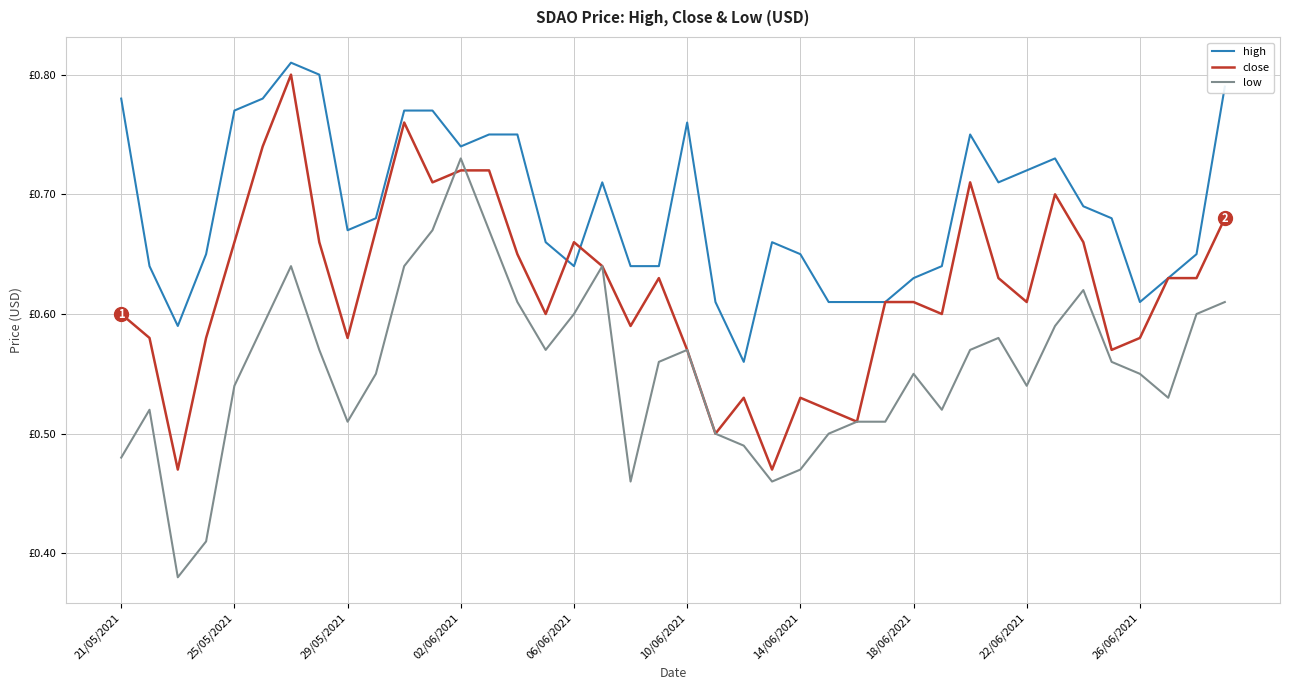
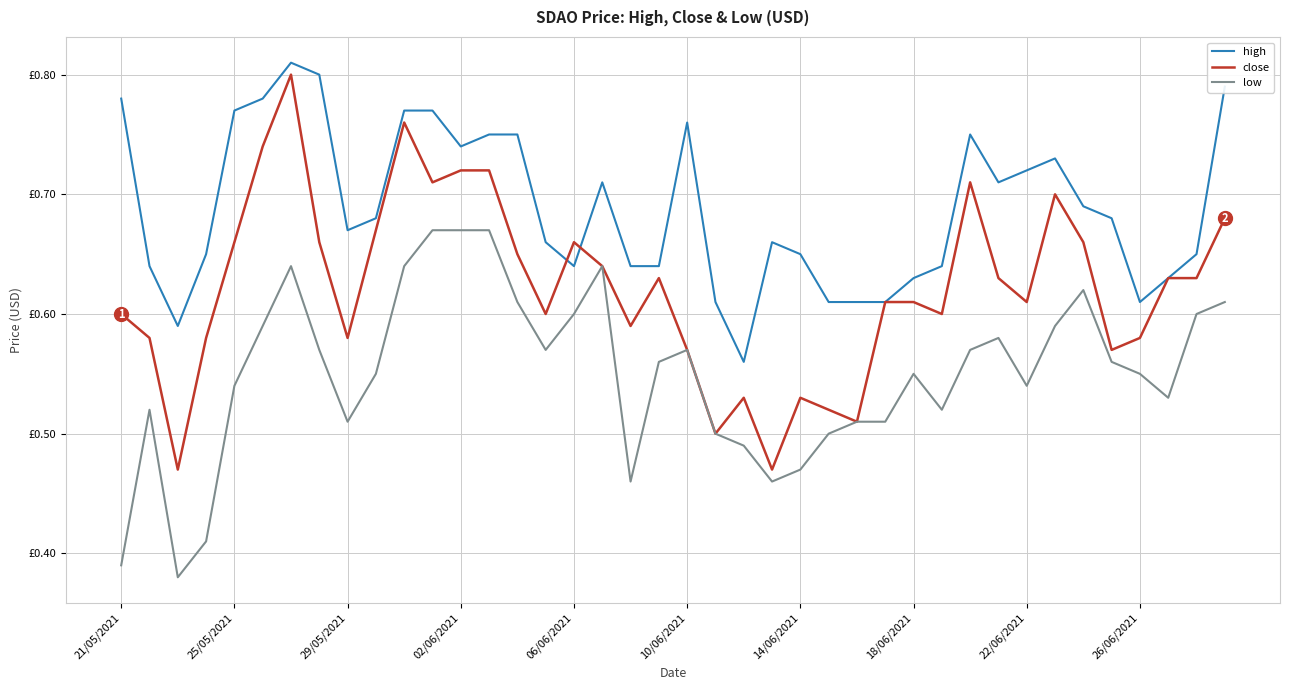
  {
    "high": {
      "21/05/2021": "£0.78",
      "25/05/2021": "£0.77",
      "29/05/2021": "£0.67",
      "02/06/2021": "£0.74",
      "06/06/2021": "£0.64",
      "10/06/2021": "£0.76",
      "14/06/2021": "£0.65",
      "18/06/2021": "£0.63",
      "22/06/2021": "£0.72",
      "26/06/2021": "£0.61"
    },
    "low": {
-     "21/05/2021": "£0.48",
+     "21/05/2021": "£0.39",
      "25/05/2021": "£0.54",
      "29/05/2021": "£0.51",
-     "02/06/2021": "£0.73",
+     "02/06/2021": "£0.67",
      "06/06/2021": "£0.60",
      "14/06/2021": "£0.47",
      "18/06/2021": "£0.55",
      "22/06/2021": "£0.54",
      "26/06/2021": "£0.55"
    }
  }
